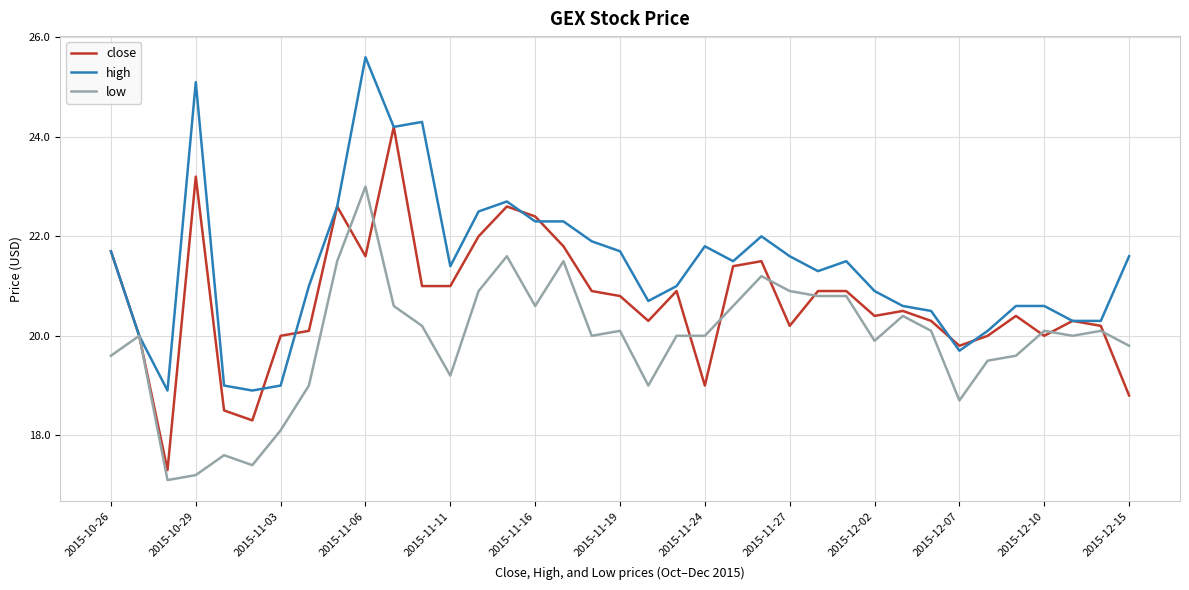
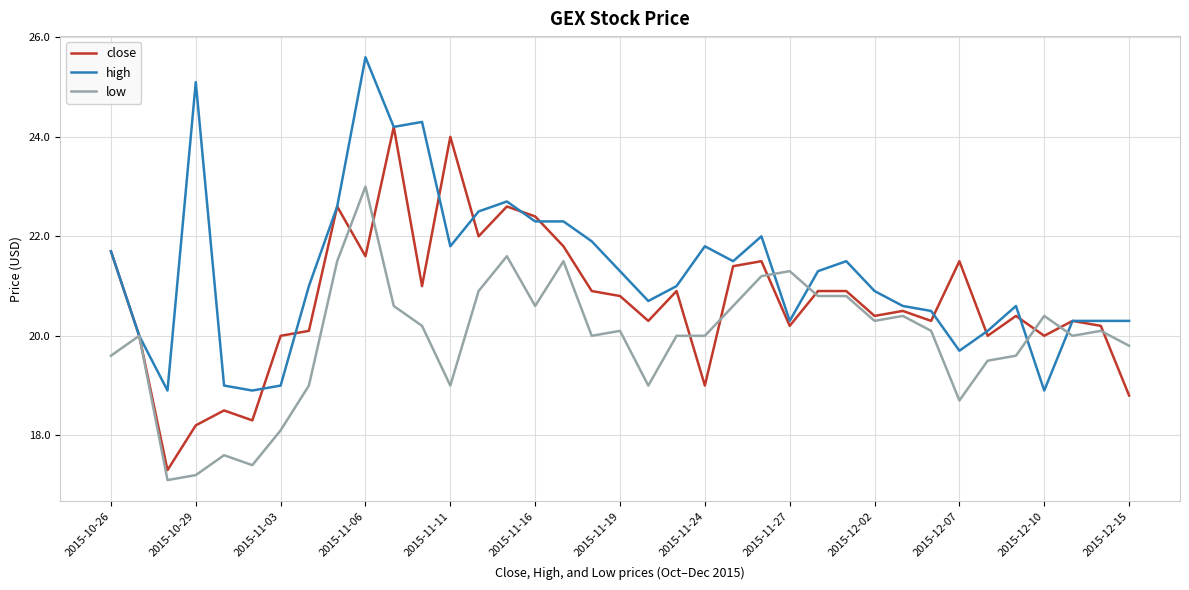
  {
    "close": {
-     "2015-10-29": 23.2,
+     "2015-10-29": 18.2,
      "2015-11-03": 20.0,
      "2015-11-06": 21.6,
-     "2015-11-11": 21,
+     "2015-11-11": 24,
      "2015-11-16": 22.4,
      "2015-11-19": 20.8,
      "2015-11-24": 19.0,
      "2015-11-27": 20.2,
      "2015-12-02": 20.4,
-     "2015-12-07": 19.8,
+     "2015-12-07": 21.5,
      "2015-12-10": 20.0,
      "2015-12-15": 18.8
    },
    "high": {
      "2015-10-29": 25.1,
      "2015-11-03": 19.0,
      "2015-11-06": 25.6,
-     "2015-11-11": 21.4,
+     "2015-11-11": 21.8,
      "2015-11-16": 22.3,
-     "2015-11-19": 21.7,
+     "2015-11-19": 21.3,
      "2015-11-24": 21.8,
-     "2015-11-27": 21.6,
+     "2015-11-27": 20.3,
      "2015-12-02": 20.9,
      "2015-12-07": 19.7,
-     "2015-12-10": 20.6,
-     "2015-12-15": 21.6
+     "2015-12-10": 18.9,
+     "2015-12-15": 20.3
    },
    "low": {
      "2015-10-26": 19.6,
      "2015-10-29": 17.2,
      "2015-11-03": 18.1,
      "2015-11-06": 23.0,
-     "2015-11-11": 19.2,
+     "2015-11-11": 19.0,
      "2015-11-16": 20.6,
      "2015-11-19": 20.1,
      "2015-11-24": 20.0,
-     "2015-11-27": 20.9,
-     "2015-12-02": 19.9,
+     "2015-11-27": 21.3,
+     "2015-12-02": 20.3,
      "2015-12-07": 18.7,
-     "2015-12-10": 20.1,
+     "2015-12-10": 20.4,
      "2015-12-15": 19.8
    }
  }
